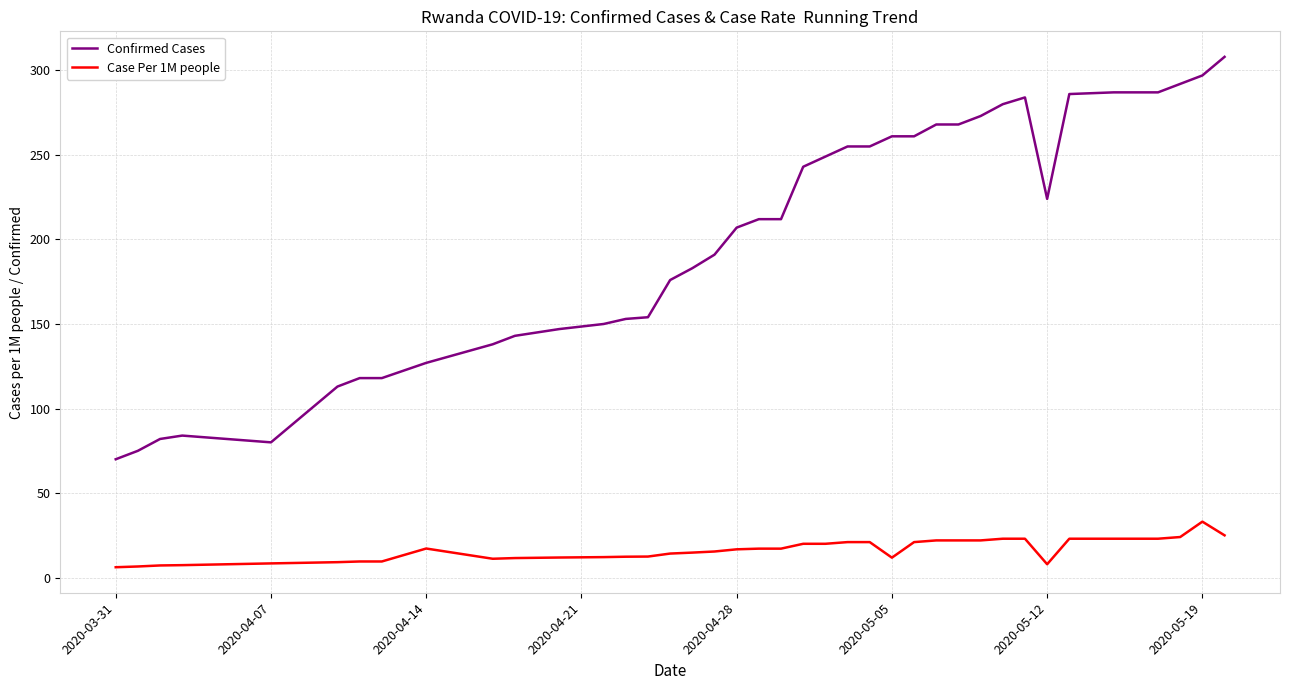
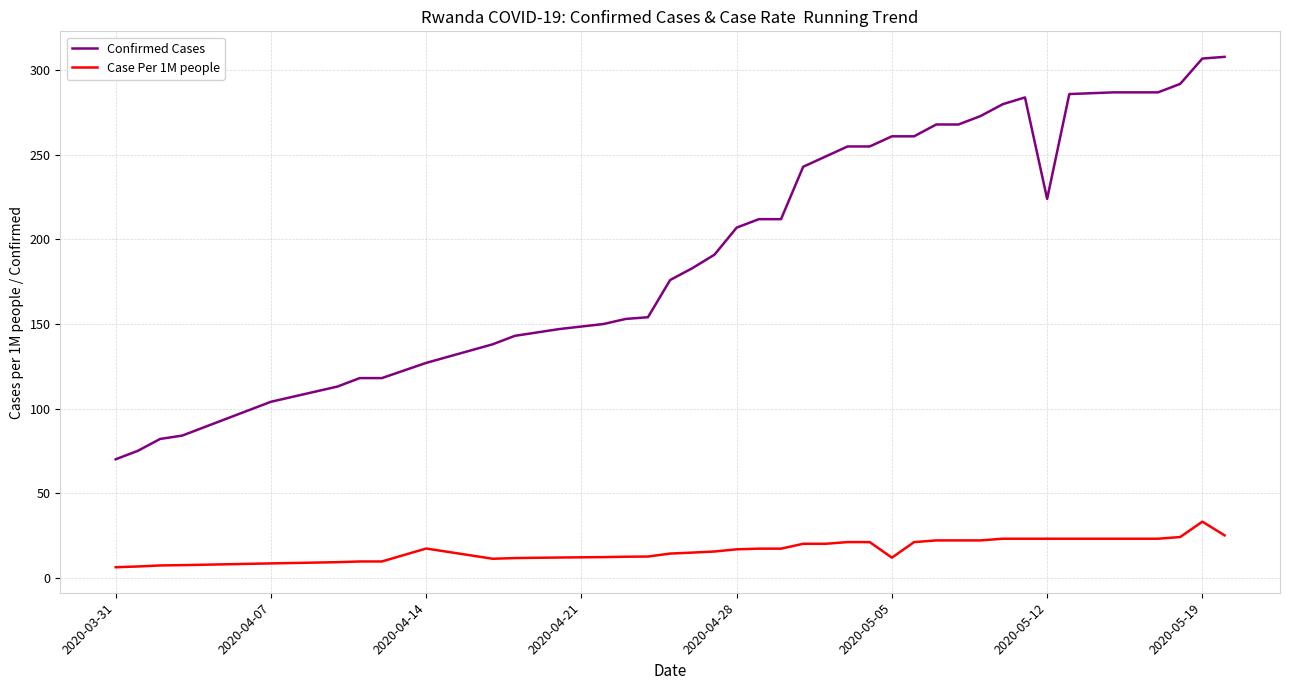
  {
    "Confirmed Cases": {
      "2020-03-31": 70,
-     "2020-04-07": 80,
+     "2020-04-07": 104,
      "2020-04-14": 127,
      "2020-04-28": 207,
      "2020-05-05": 261,
      "2020-05-12": 224,
-     "2020-05-19": 297
+     "2020-05-19": 307
    },
    "Case Per 1M people": {
      "2020-03-31": 6,
      "2020-04-07": 8,
      "2020-04-14": 17,
      "2020-04-28": 17,
      "2020-05-05": 12,
-     "2020-05-12": 8,
+     "2020-05-12": 23,
      "2020-05-19": 33
    }
  }
